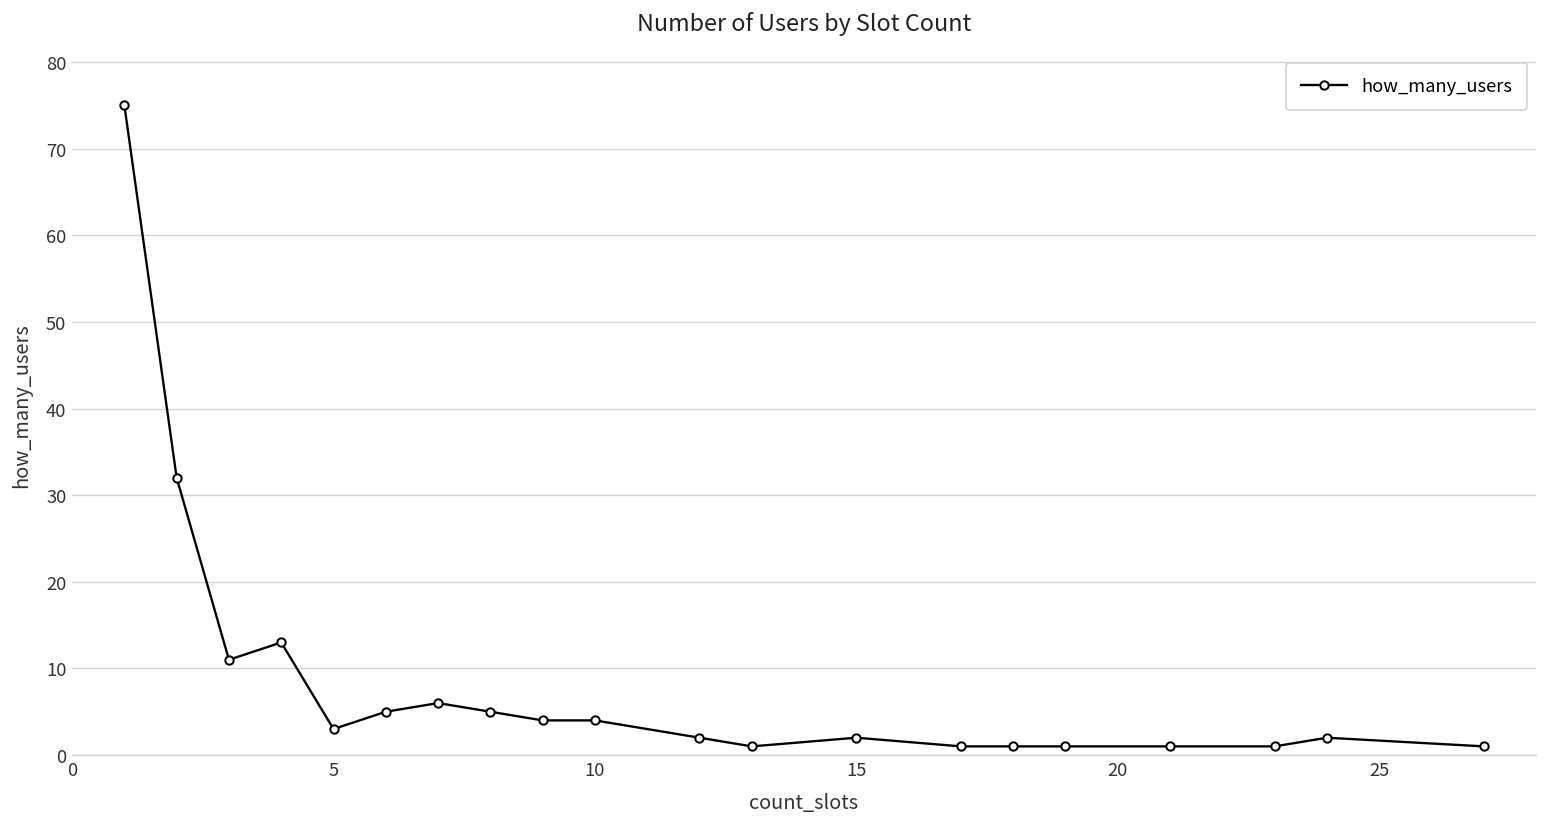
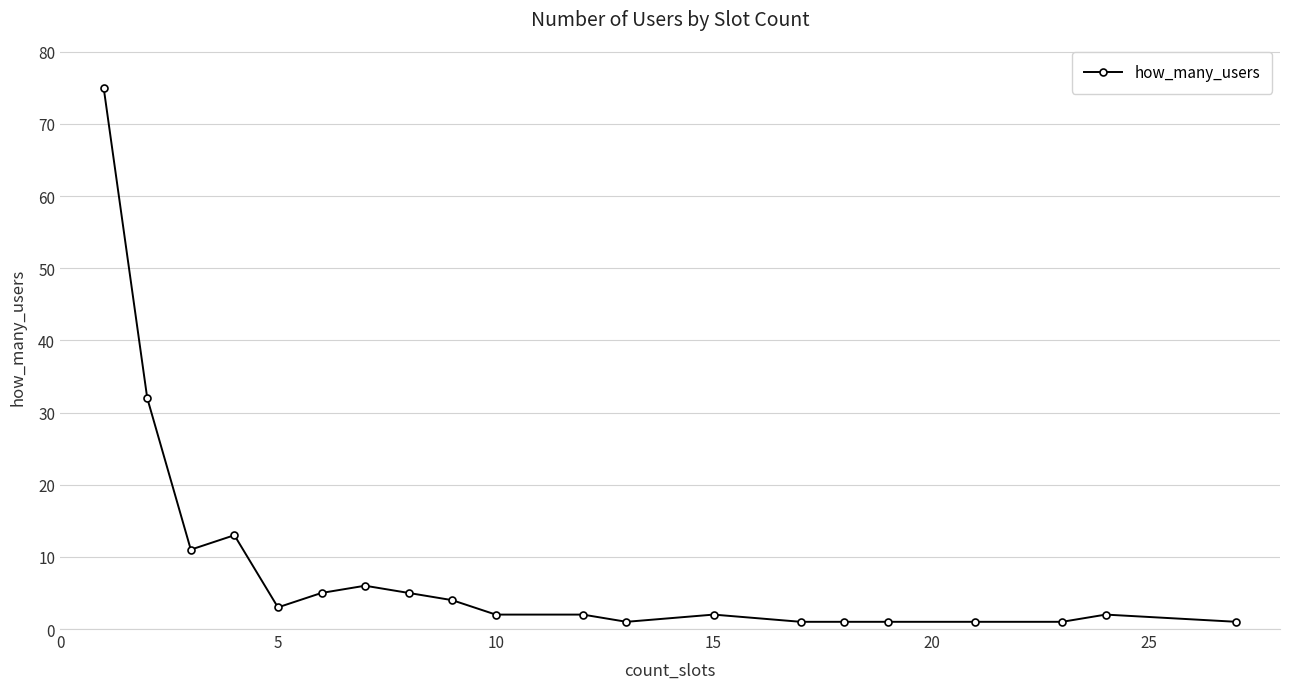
  {
    "5": 3,
-   "10": 4,
+   "10": 2,
    "15": 2
  }
